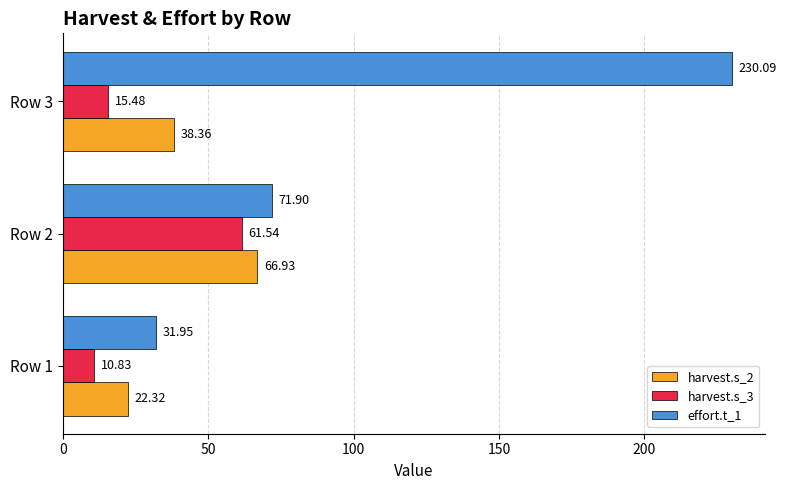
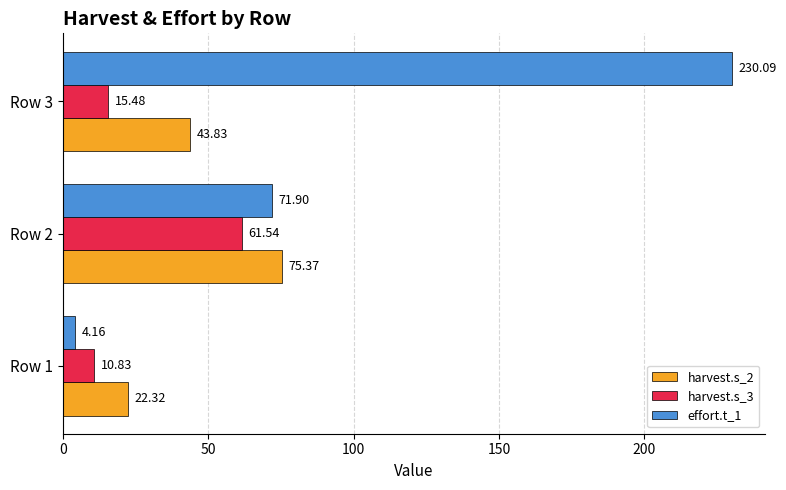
  {
    "harvest.s_2": {
-     "Row 3": 38.36,
-     "Row 2": 66.93,
+     "Row 3": 43.83,
+     "Row 2": 75.37,
      "Row 1": 22.32
    },
    "harvest.s_3": {
      "Row 3": 15.48,
      "Row 2": 61.54,
      "Row 1": 10.83
    },
    "effort.t_1": {
      "Row 3": 230.09,
      "Row 2": 71.90,
-     "Row 1": 31.95
+     "Row 1": 4.16
    }
  }
